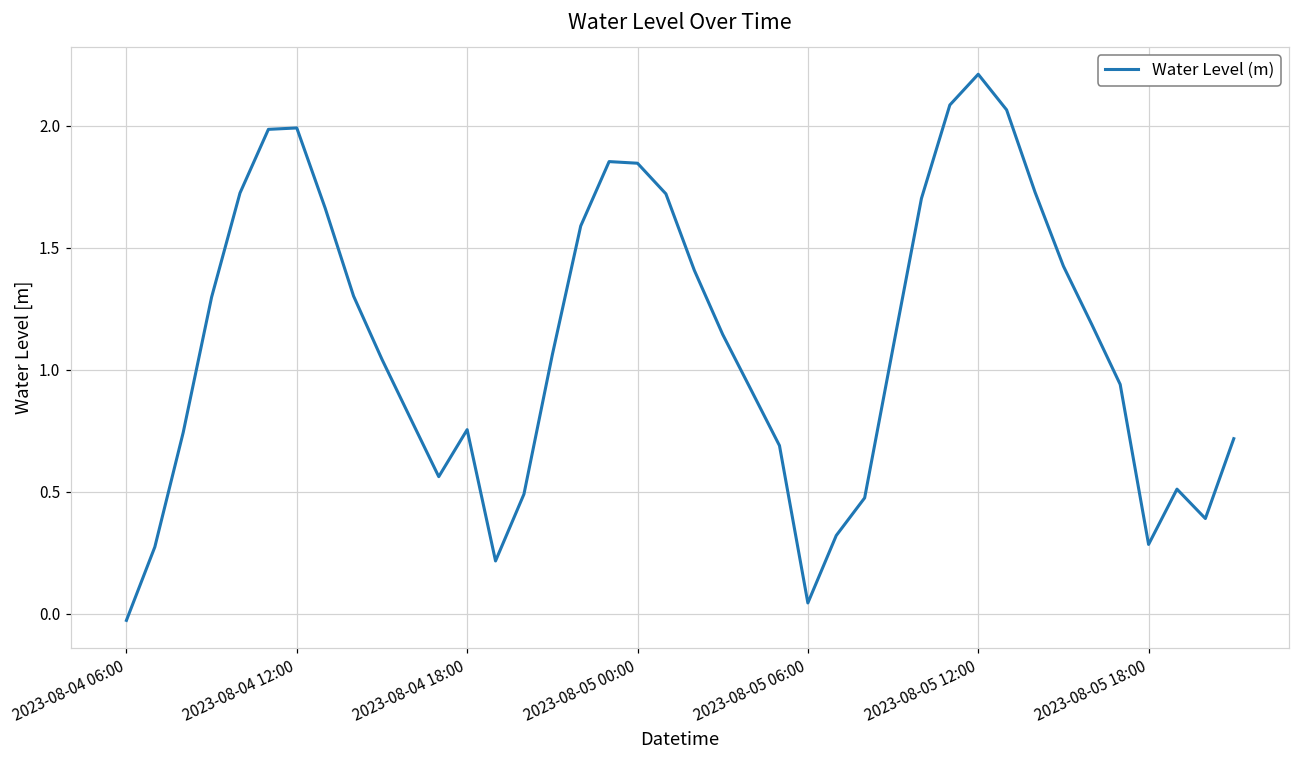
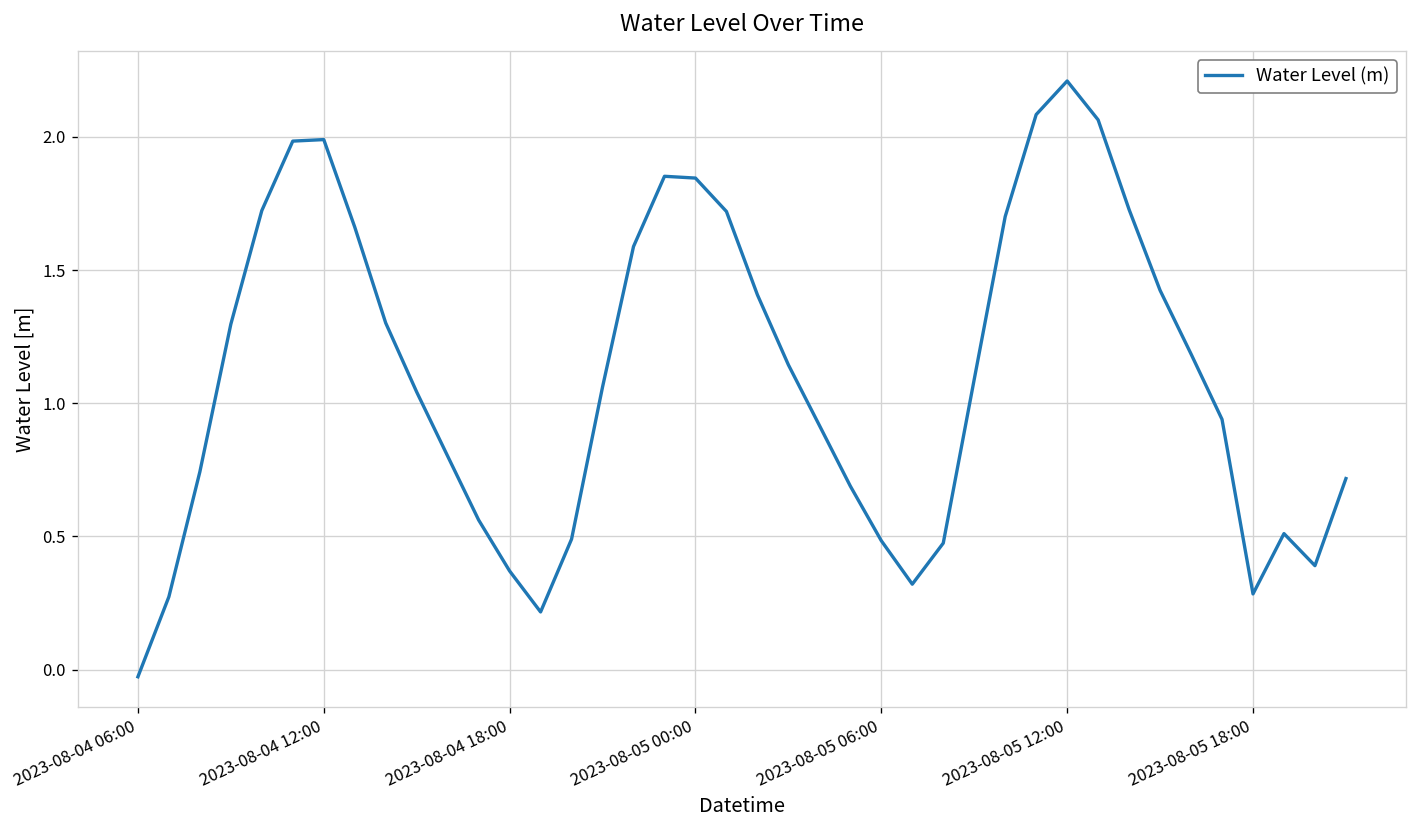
  {
    "2023-08-04 06:00": -0.03,
    "2023-08-04 12:00": 1.99,
-   "2023-08-04 18:00": 0.75,
+   "2023-08-04 18:00": 0.37,
    "2023-08-05 00:00": 1.85,
-   "2023-08-05 06:00": 0.04,
+   "2023-08-05 06:00": 0.48,
    "2023-08-05 12:00": 2.21,
    "2023-08-05 18:00": 0.28
  }
